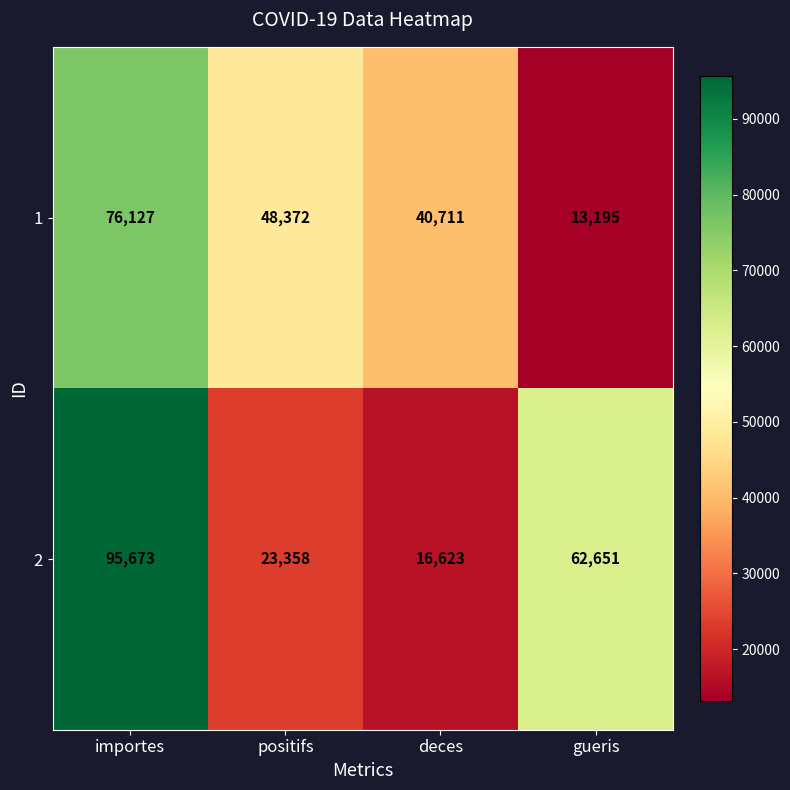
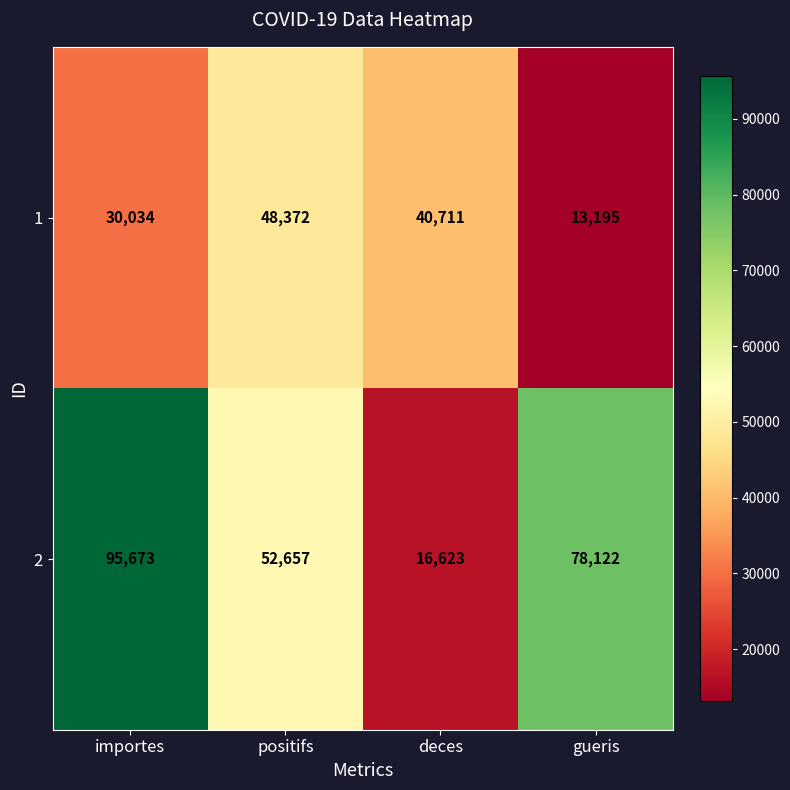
  {
    "1": {
-     "importes": "76,127",
+     "importes": "30,034",
      "positifs": "48,372",
      "deces": "40,711",
      "gueris": "13,195"
    },
    "2": {
      "importes": "95,673",
-     "positifs": "23,358",
+     "positifs": "52,657",
      "deces": "16,623",
-     "gueris": "62,651"
+     "gueris": "78,122"
    }
  }
